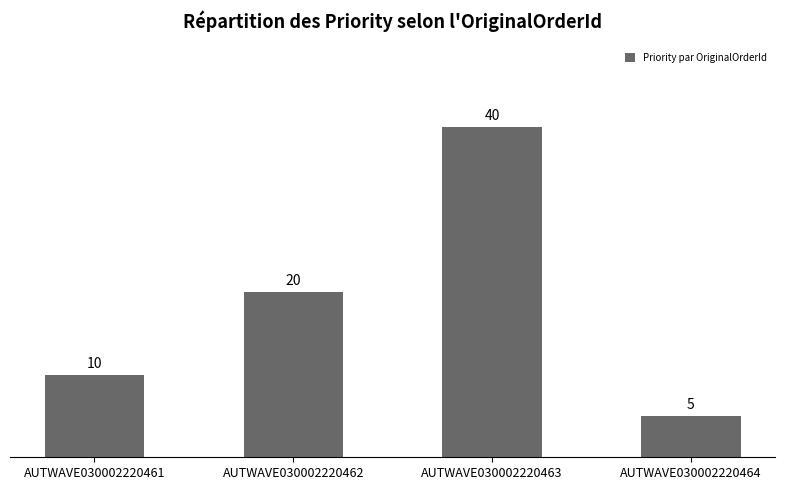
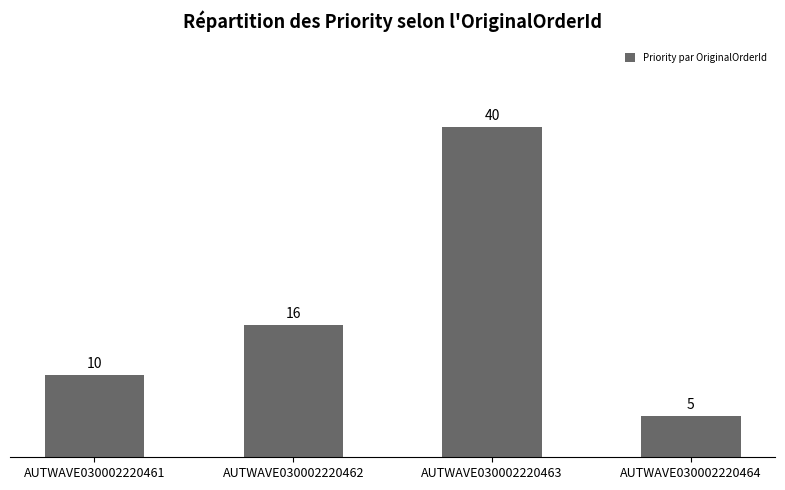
  {
    "AUTWAVE030002220461": 10,
-   "AUTWAVE030002220462": 20,
+   "AUTWAVE030002220462": 16,
    "AUTWAVE030002220463": 40,
    "AUTWAVE030002220464": 5
  }
